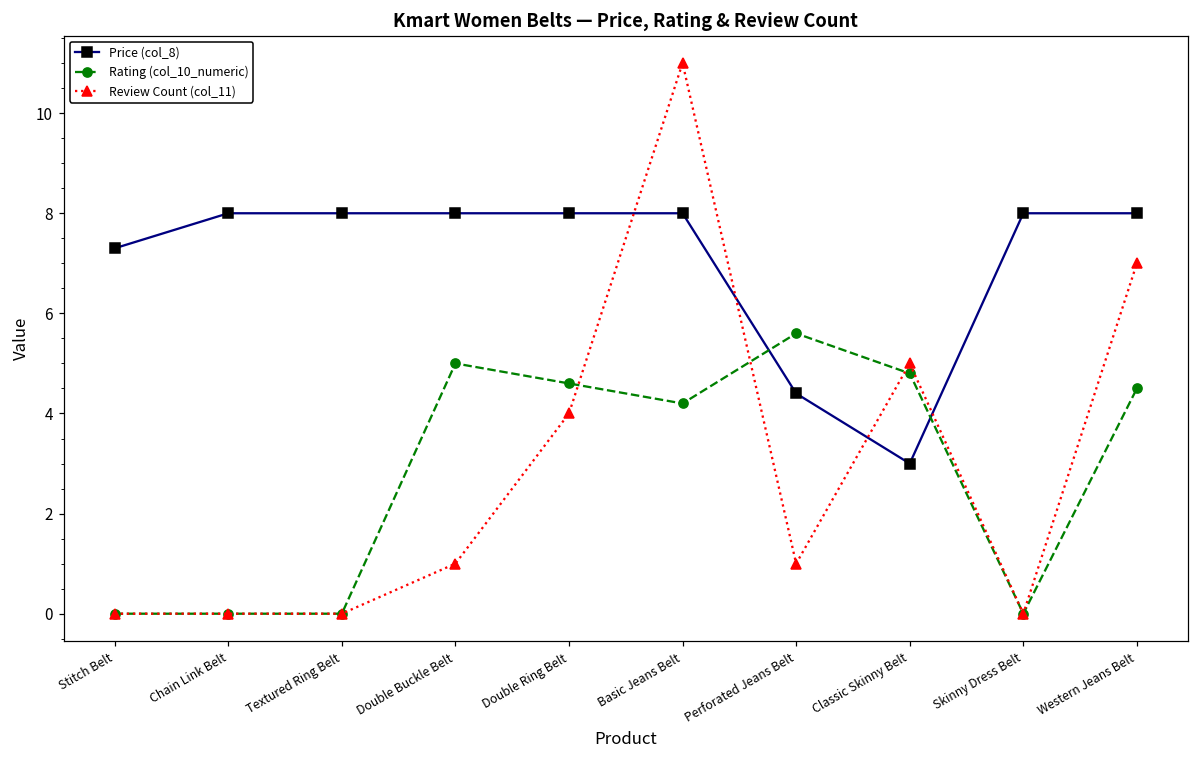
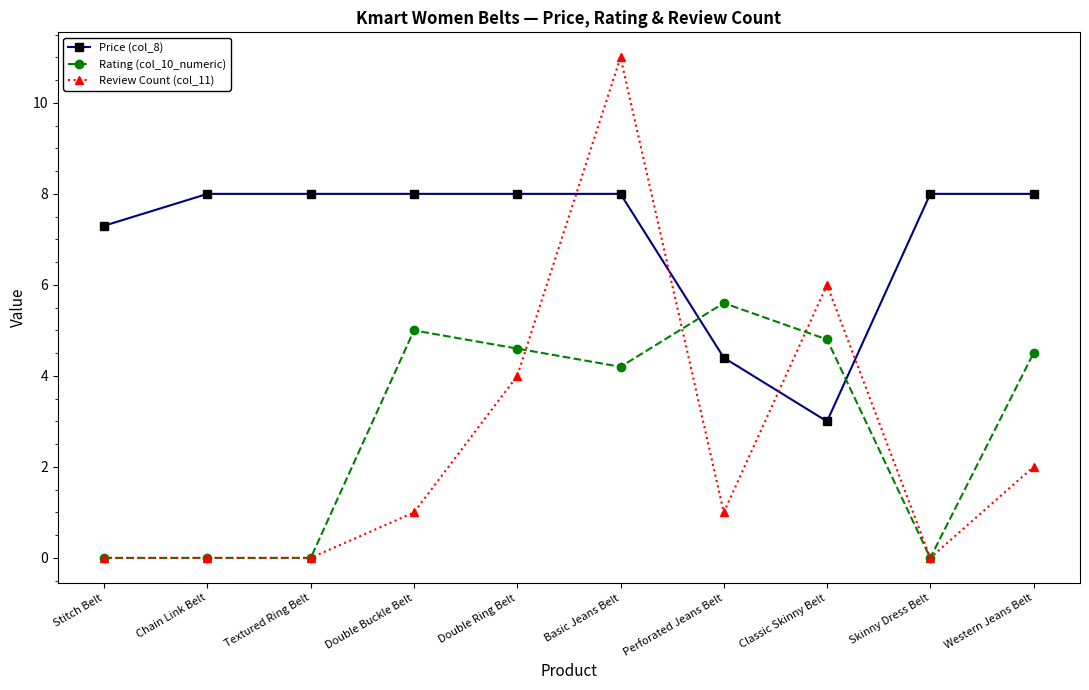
  {
    "Price (col_8)": {
      "Stitch Belt": 7.3,
      "Chain Link Belt": 8,
      "Textured Ring Belt": 8,
      "Double Buckle Belt": 8,
      "Double Ring Belt": 8,
      "Basic Jeans Belt": 8,
      "Perforated Jeans Belt": 4.4,
      "Classic Skinny Belt": 3,
      "Skinny Dress Belt": 8,
      "Western Jeans Belt": 8
    },
    "Rating (col_10_numeric)": {
      "Double Buckle Belt": 5,
      "Double Ring Belt": 4.6,
      "Basic Jeans Belt": 4.2,
      "Perforated Jeans Belt": 5.6,
      "Classic Skinny Belt": 4.8,
      "Western Jeans Belt": 4.5
    },
    "Review Count (col_11)": {
      "Double Buckle Belt": 1,
      "Double Ring Belt": 4,
      "Basic Jeans Belt": 11,
      "Perforated Jeans Belt": 1,
-     "Classic Skinny Belt": 5,
-     "Western Jeans Belt": 7
+     "Classic Skinny Belt": 6,
+     "Western Jeans Belt": 2
    }
  }
